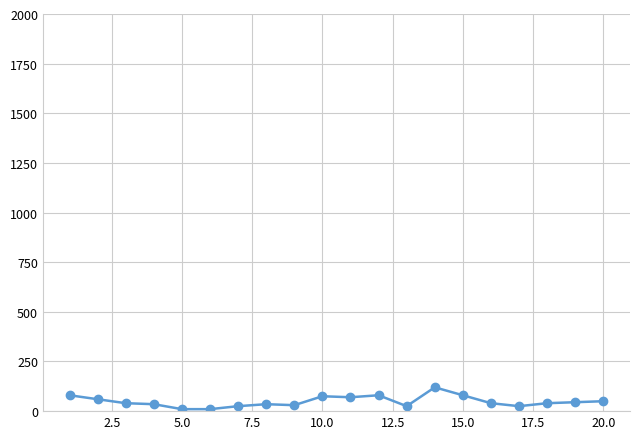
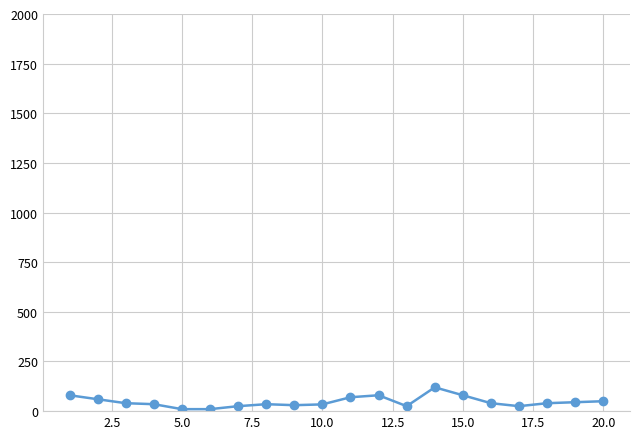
  {
    "5.0": 10,
-   "10.0": 80,
+   "10.0": 30,
    "15.0": 80,
    "20.0": 50
  }
